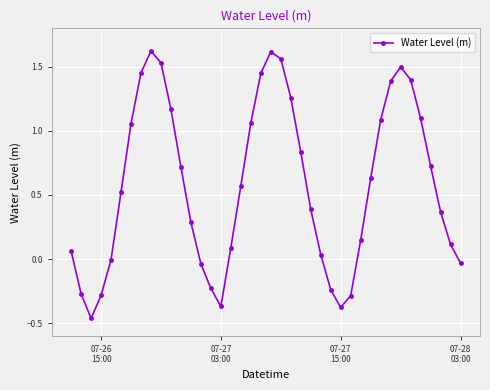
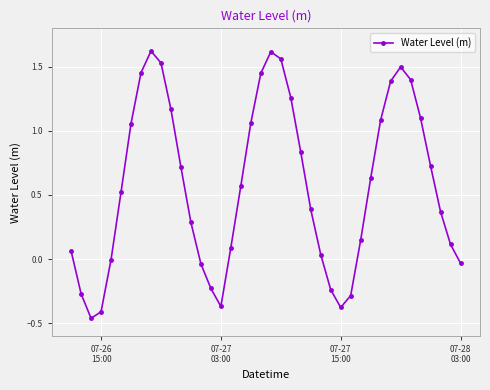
  {
-   "07-26 15:00": -0.28,
+   "07-26 15:00": -0.41,
    "07-27 03:00": -0.37,
    "07-27 15:00": -0.38,
    "07-28 03:00": -0.03
  }
